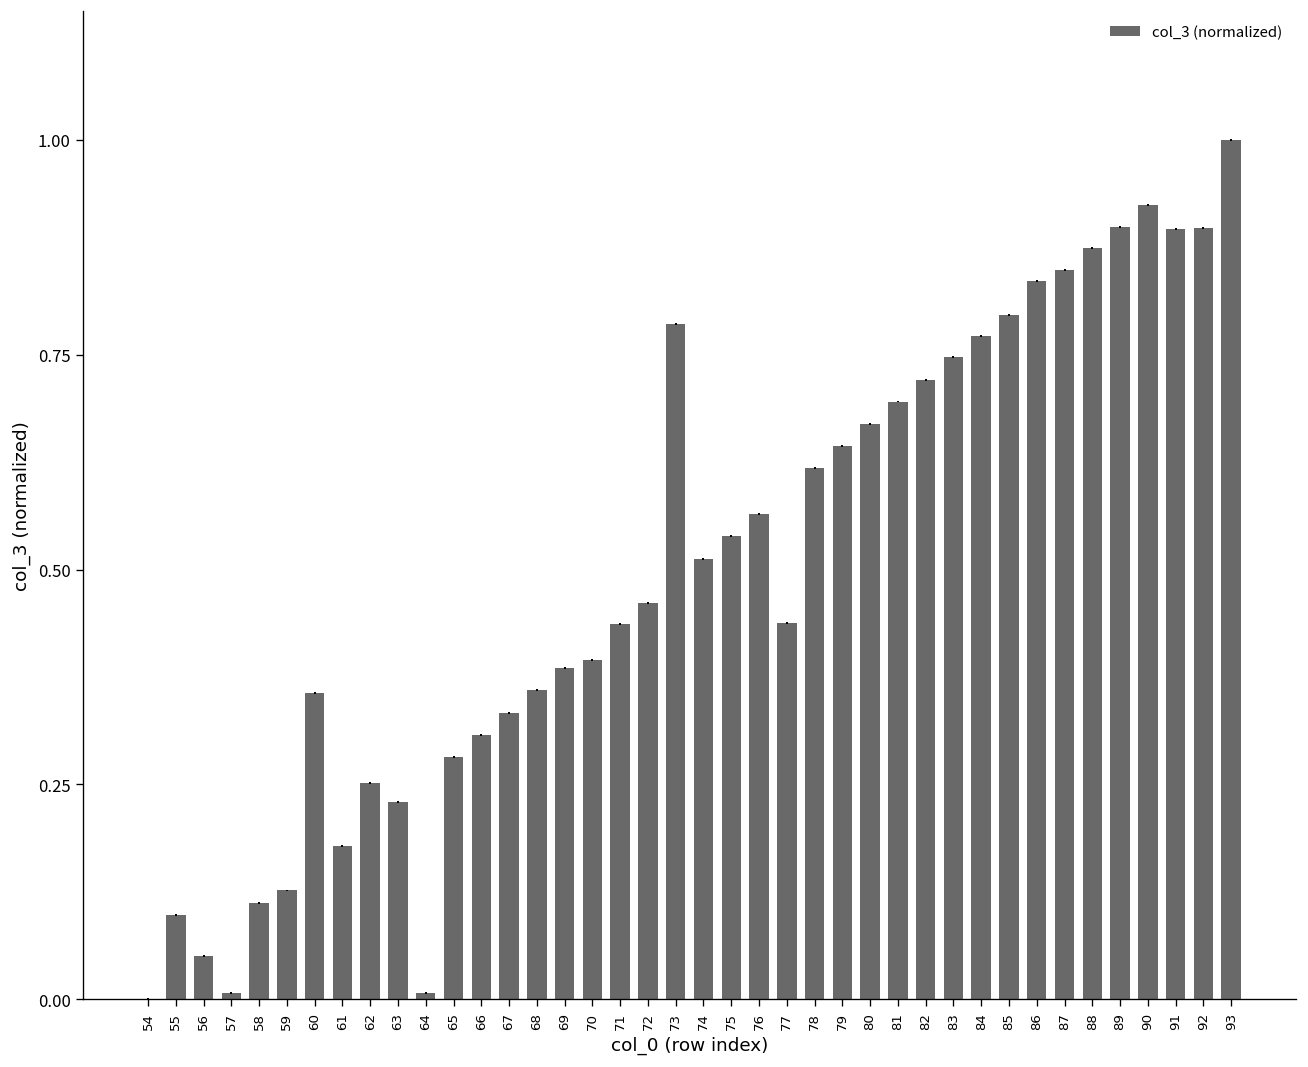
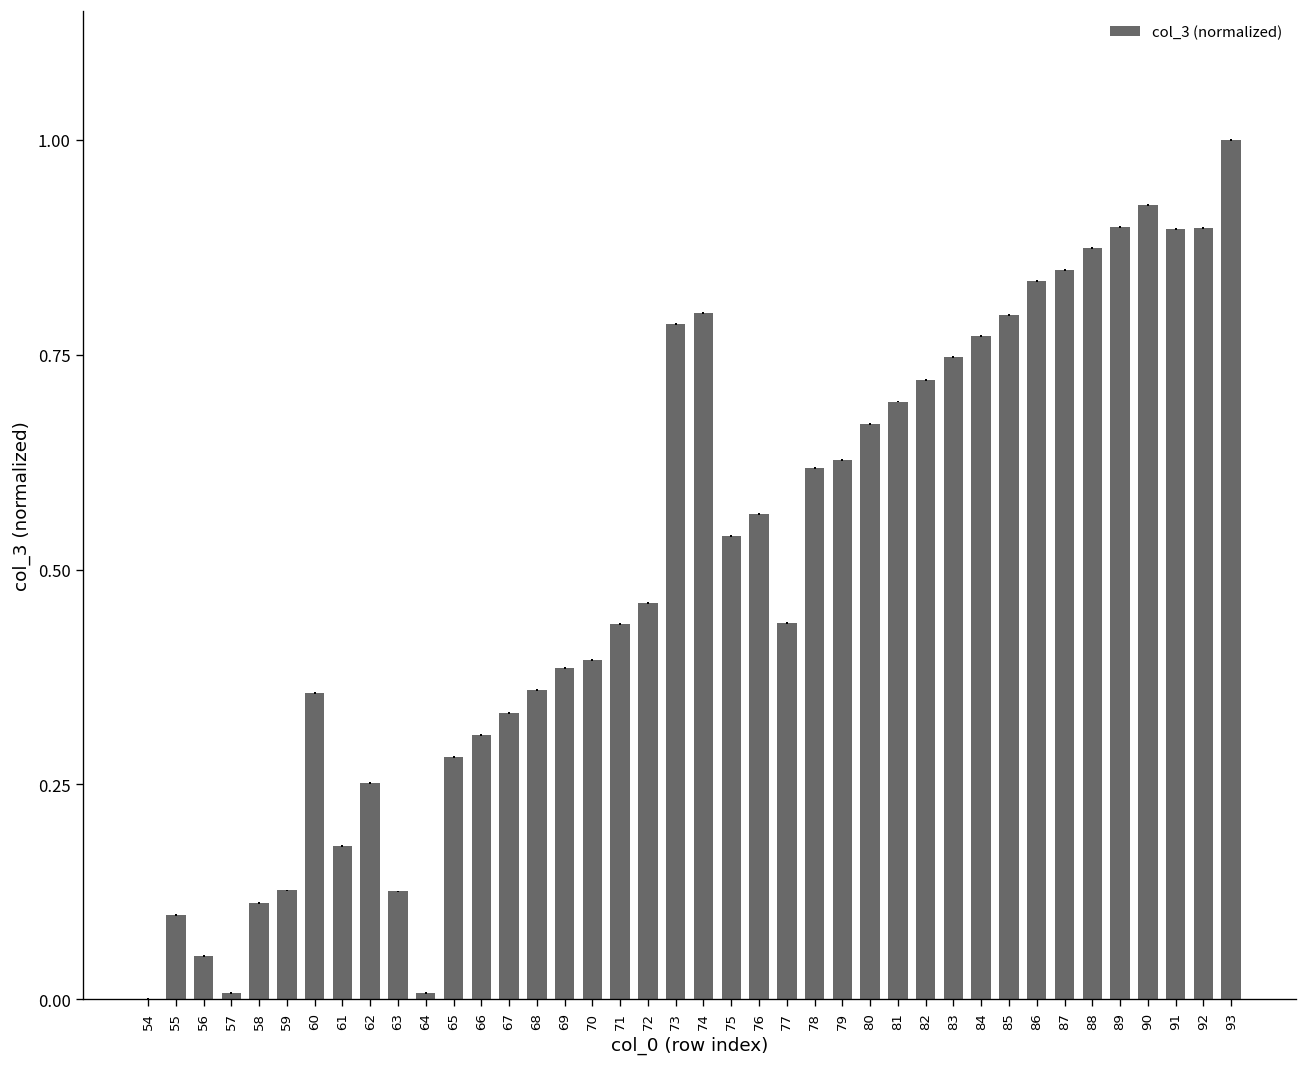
  {
    "54": 0.00,
    "55": 0.10,
    "56": 0.05,
    "57": 0.01,
    "58": 0.11,
    "59": 0.13,
    "60": 0.36,
    "61": 0.18,
    "62": 0.25,
-   "63": 0.23,
+   "63": 0.13,
    "64": 0.01,
    "65": 0.28,
    "66": 0.31,
    "67": 0.33,
    "68": 0.36,
    "69": 0.39,
    "70": 0.39,
    "71": 0.44,
    "72": 0.46,
    "73": 0.79,
-   "74": 0.51,
+   "74": 0.80,
    "75": 0.54,
    "76": 0.56,
    "77": 0.44,
    "78": 0.62,
-   "79": 0.64,
+   "79": 0.63,
    "80": 0.67,
    "81": 0.70,
    "82": 0.72,
    "83": 0.75,
    "84": 0.77,
    "85": 0.80,
    "86": 0.84,
    "87": 0.85,
    "88": 0.87,
    "89": 0.90,
    "90": 0.92,
    "91": 0.90,
    "92": 0.90,
    "93": 1.00
  }
